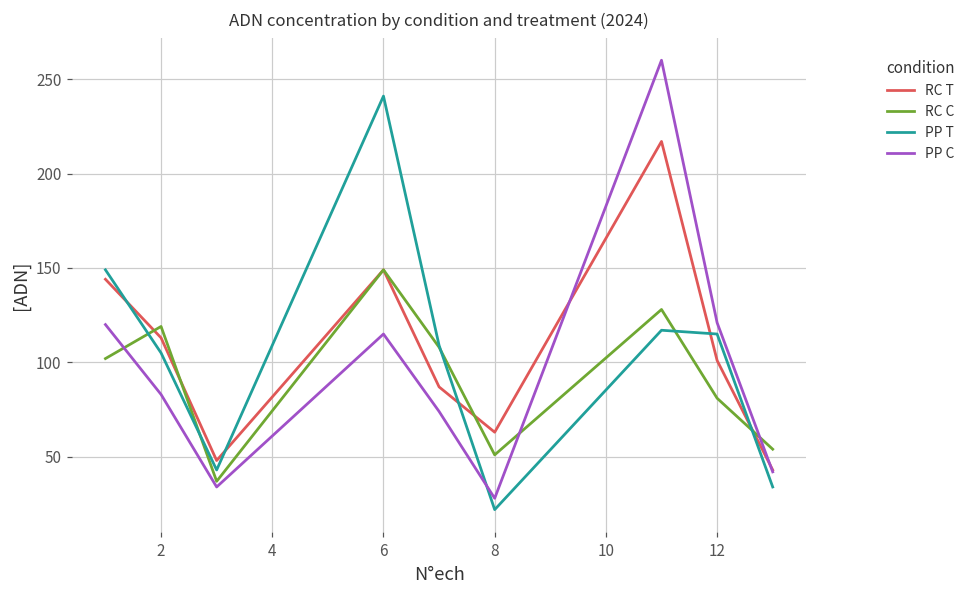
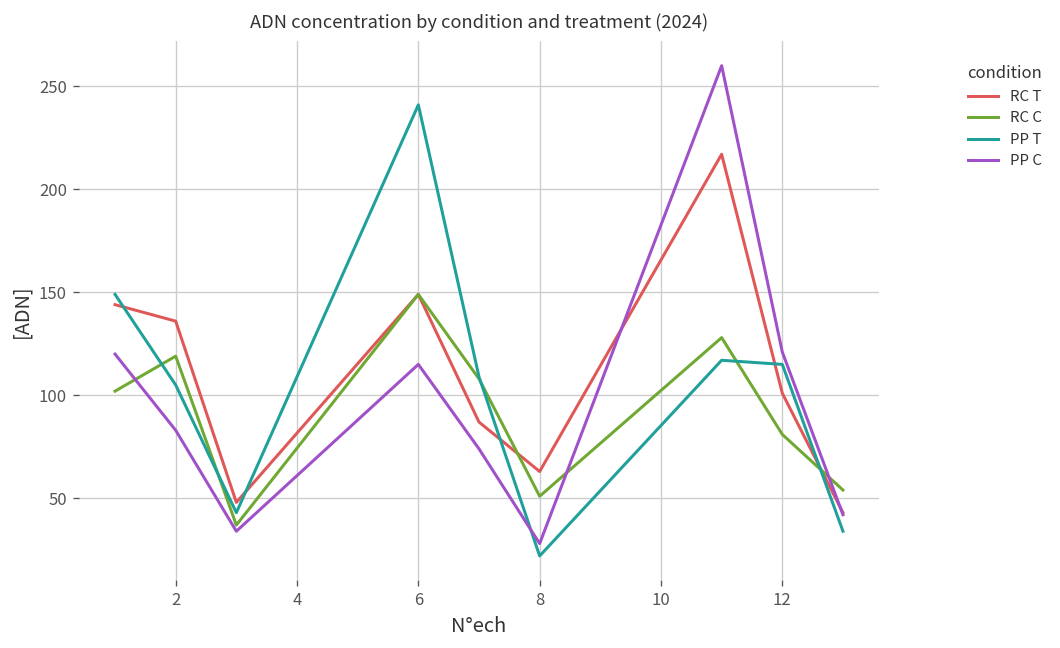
  {
    "RC T": {
-     "2": 113,
+     "2": 136,
      "8": 63,
      "12": 101
    },
    "RC C": {
      "2": 119,
      "8": 51,
      "12": 81
    },
    "PP T": {
      "2": 105,
      "6": 241,
      "8": 22,
      "12": 115
    },
    "PP C": {
      "2": 83,
      "6": 115,
      "8": 28,
      "12": 121
    }
  }
